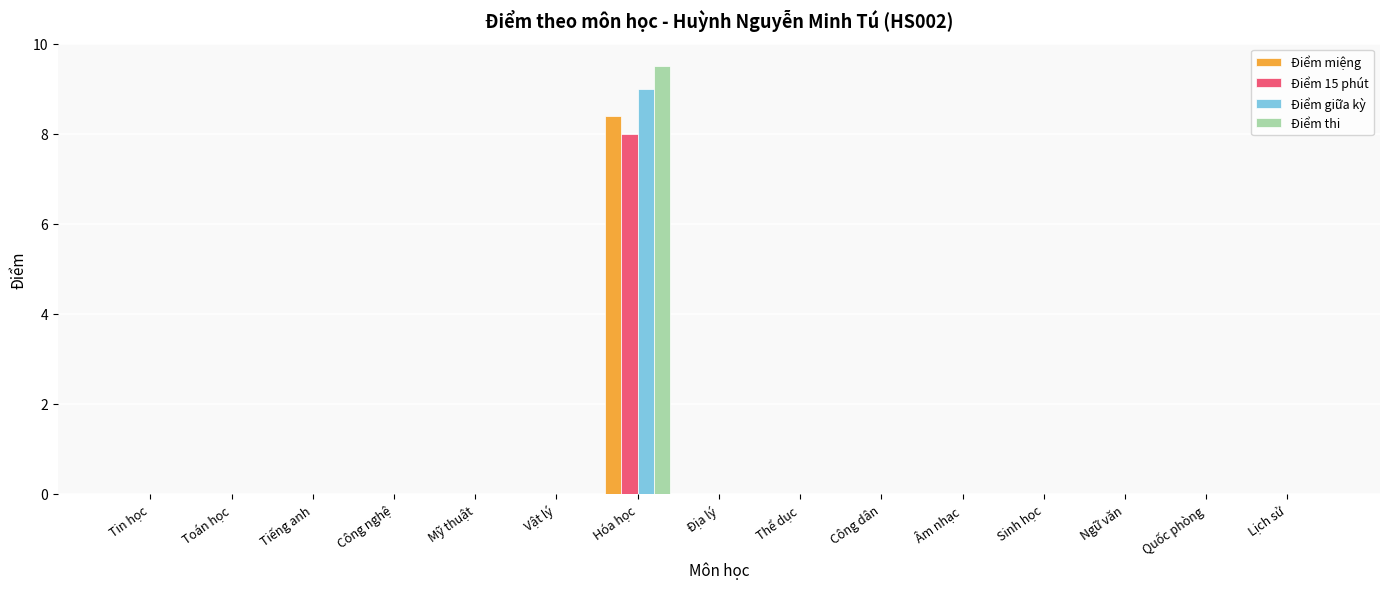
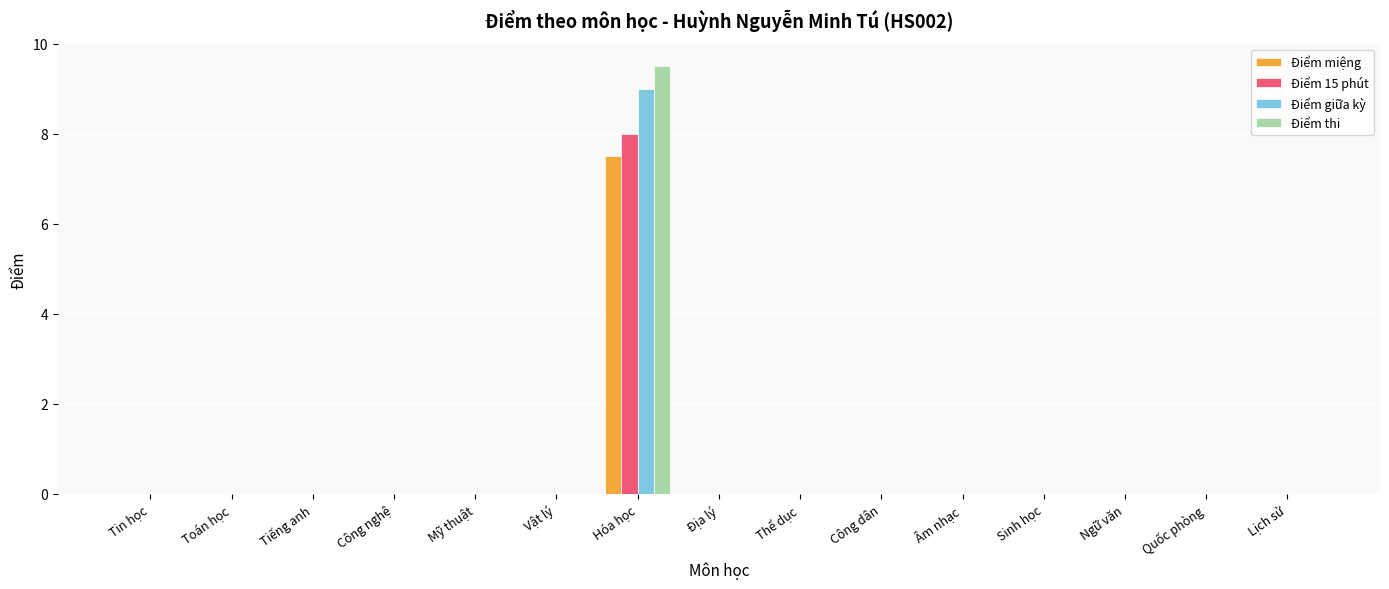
  {
    "Điểm miệng": {
      "Tin học": 0.0,
      "Toán học": 0.0,
      "Tiếng anh": 0.0,
      "Công nghệ": 0.0,
      "Mỹ thuật": 0.0,
      "Vật lý": 0.0,
-     "Hóa học": 8.4,
+     "Hóa học": 7.5,
      "Địa lý": 0.0,
      "Thể dục": 0.0,
      "Công dân": 0.0,
      "Âm nhạc": 0.0,
      "Sinh học": 0.0,
      "Ngữ văn": 0.0,
      "Quốc phòng": 0.0,
      "Lịch sử": 0.0
    },
    "Điểm 15 phút": {
      "Tin học": 0.0,
      "Toán học": 0.0,
      "Tiếng anh": 0.0,
      "Công nghệ": 0.0,
      "Mỹ thuật": 0.0,
      "Vật lý": 0.0,
      "Hóa học": 8.0,
      "Địa lý": 0.0,
      "Thể dục": 0.0,
      "Công dân": 0.0,
      "Âm nhạc": 0.0,
      "Sinh học": 0.0,
      "Ngữ văn": 0.0,
      "Quốc phòng": 0.0,
      "Lịch sử": 0.0
    },
    "Điểm giữa kỳ": {
      "Tin học": 0.0,
      "Toán học": 0.0,
      "Tiếng anh": 0.0,
      "Công nghệ": 0.0,
      "Mỹ thuật": 0.0,
      "Vật lý": 0.0,
      "Hóa học": 9.0,
      "Địa lý": 0.0,
      "Thể dục": 0.0,
      "Công dân": 0.0,
      "Âm nhạc": 0.0,
      "Sinh học": 0.0,
      "Ngữ văn": 0.0,
      "Quốc phòng": 0.0,
      "Lịch sử": 0.0
    },
    "Điểm thi": {
      "Tin học": 0.0,
      "Toán học": 0.0,
      "Tiếng anh": 0.0,
      "Công nghệ": 0.0,
      "Mỹ thuật": 0.0,
      "Vật lý": 0.0,
      "Hóa học": 9.5,
      "Địa lý": 0.0,
      "Thể dục": 0.0,
      "Công dân": 0.0,
      "Âm nhạc": 0.0,
      "Sinh học": 0.0,
      "Ngữ văn": 0.0,
      "Quốc phòng": 0.0,
      "Lịch sử": 0.0
    }
  }
